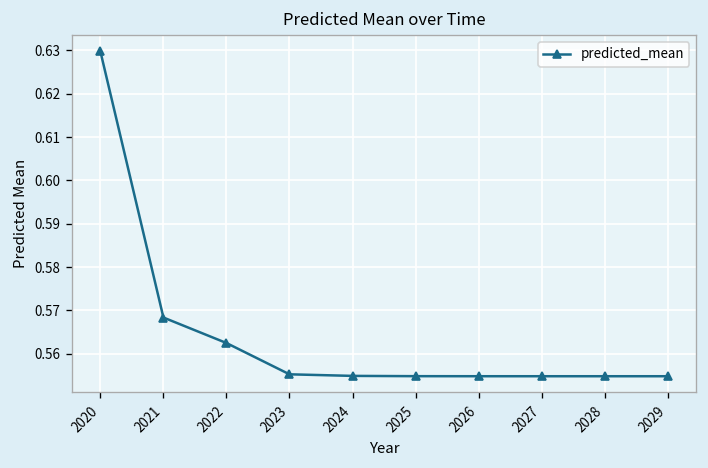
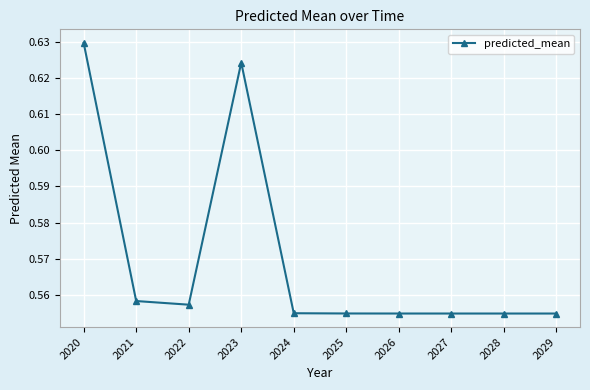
  {
    "2020": 0.630,
-   "2021": 0.568,
-   "2022": 0.562,
-   "2023": 0.555,
+   "2021": 0.558,
+   "2022": 0.557,
+   "2023": 0.624,
    "2024": 0.555,
    "2025": 0.555,
    "2026": 0.555,
    "2027": 0.555,
    "2028": 0.555,
    "2029": 0.555
  }
